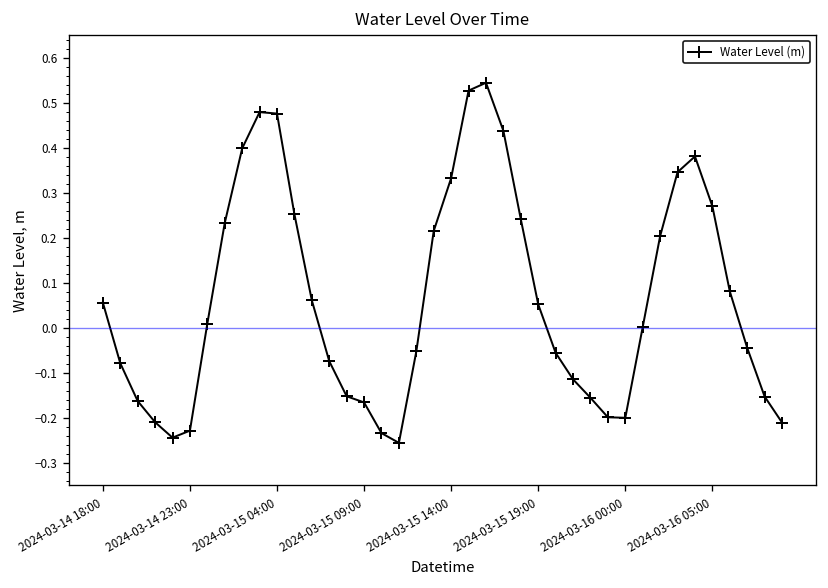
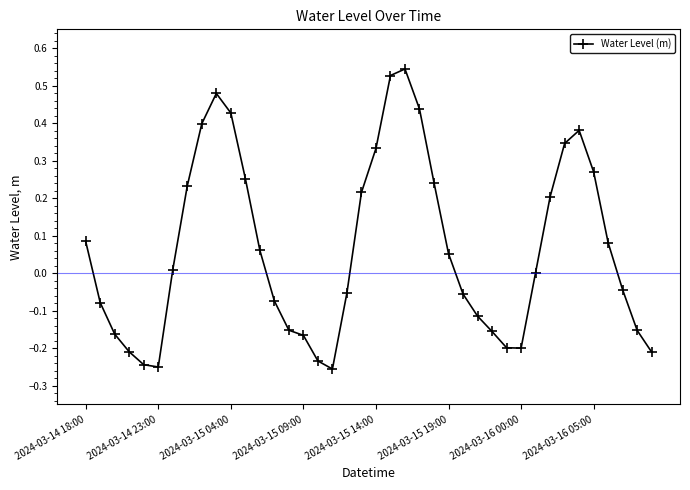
  {
-   "2024-03-14 18:00": 0.06,
-   "2024-03-14 23:00": -0.23,
-   "2024-03-15 04:00": 0.48,
+   "2024-03-14 18:00": 0.08,
+   "2024-03-14 23:00": -0.25,
+   "2024-03-15 04:00": 0.43,
    "2024-03-15 09:00": -0.17,
    "2024-03-15 14:00": 0.33,
    "2024-03-15 19:00": 0.05,
    "2024-03-16 00:00": -0.20,
    "2024-03-16 05:00": 0.27
  }
